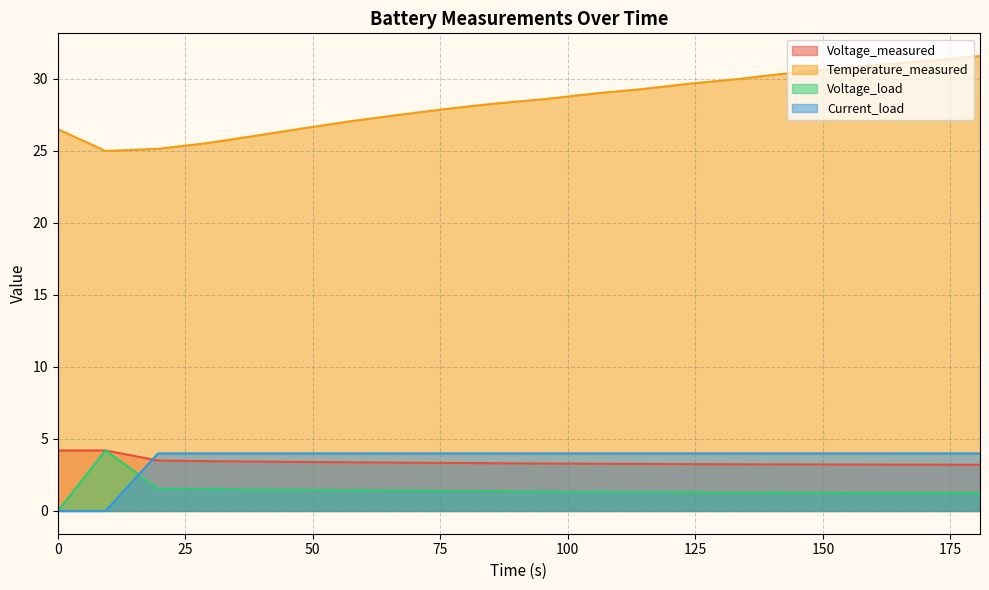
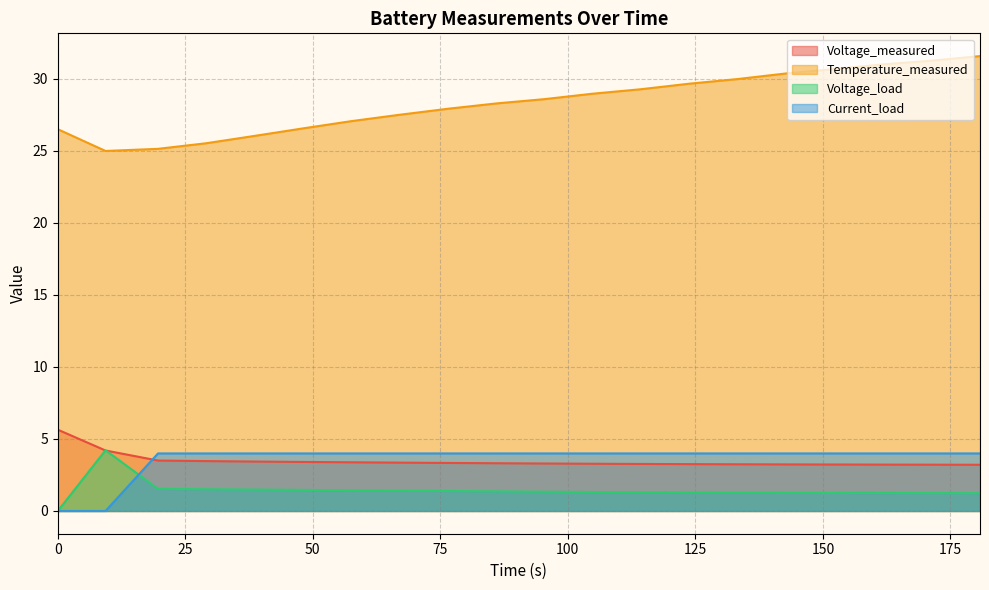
  {
    "Voltage_measured": {
-     "0": 4.2
+     "0": 5.6
    },
    "Temperature_measured": {
      "0": 26.5
    }
  }
